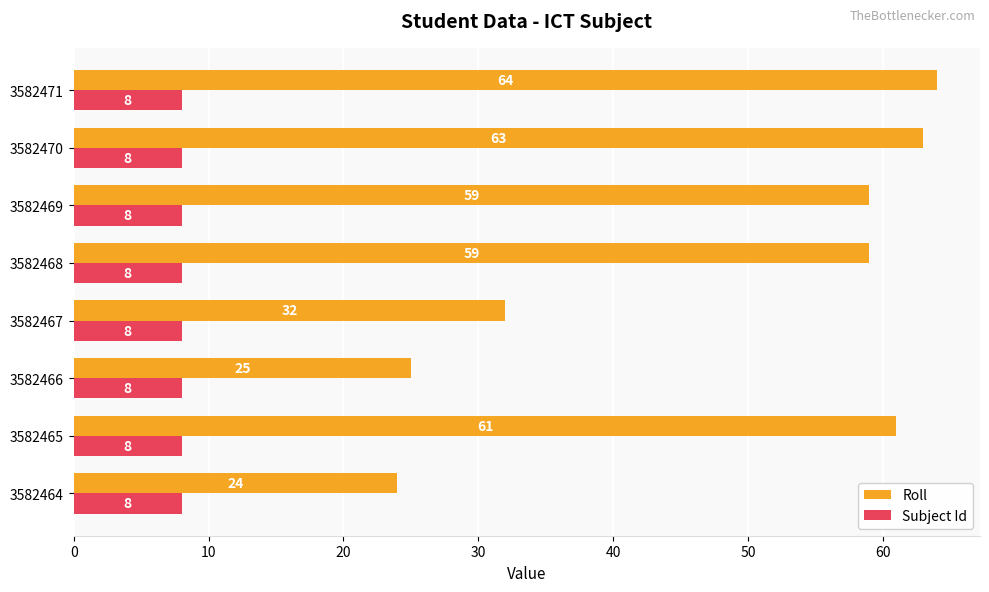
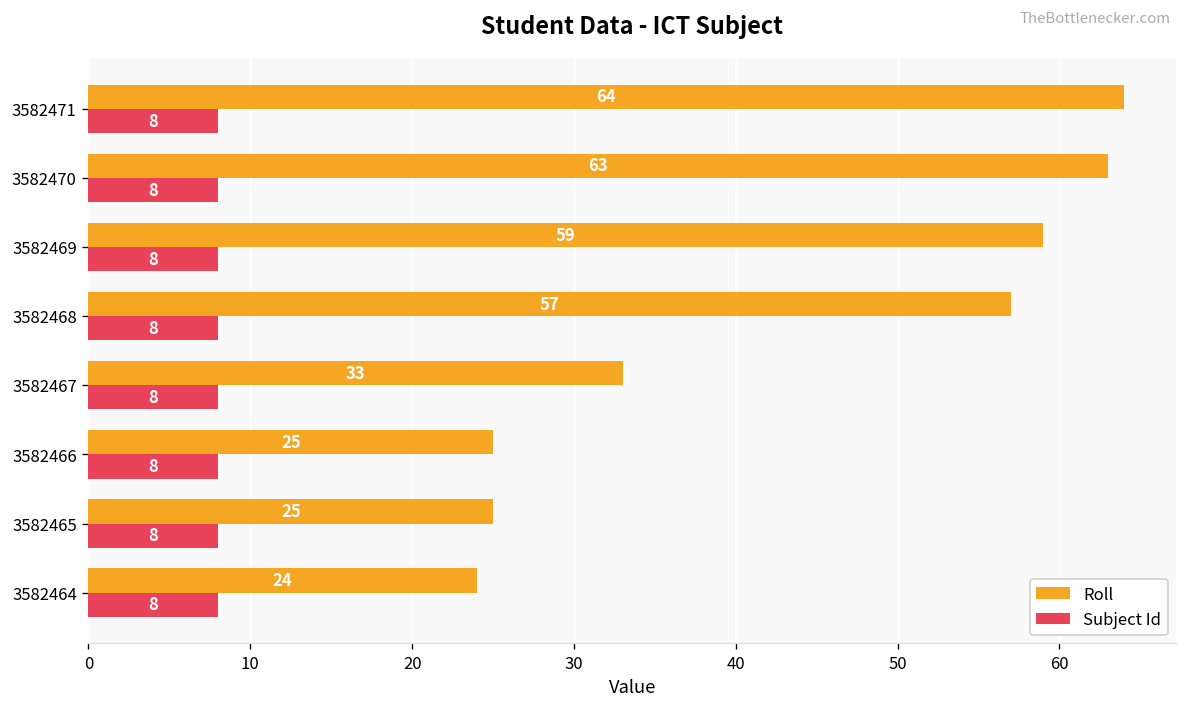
  {
    "Roll": {
      "3582471": 64,
      "3582470": 63,
      "3582469": 59,
-     "3582468": 59,
-     "3582467": 32,
+     "3582468": 57,
+     "3582467": 33,
      "3582466": 25,
-     "3582465": 61,
+     "3582465": 25,
      "3582464": 24
    },
    "Subject Id": {
      "3582471": 8,
      "3582470": 8,
      "3582469": 8,
      "3582468": 8,
      "3582467": 8,
      "3582466": 8,
      "3582465": 8,
      "3582464": 8
    }
  }
